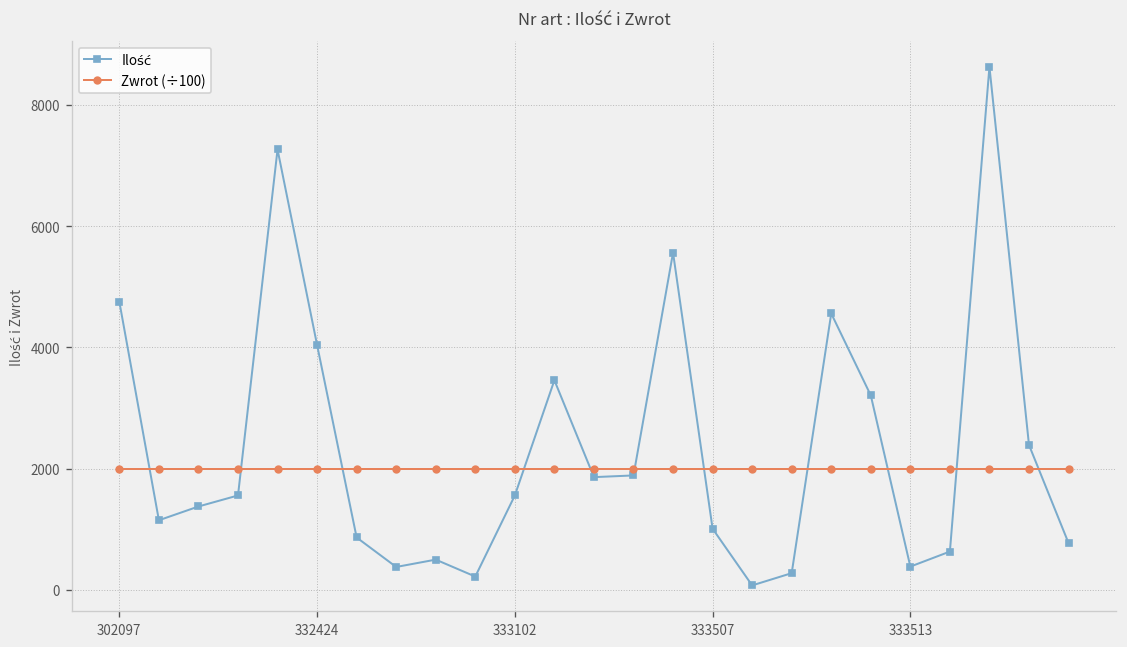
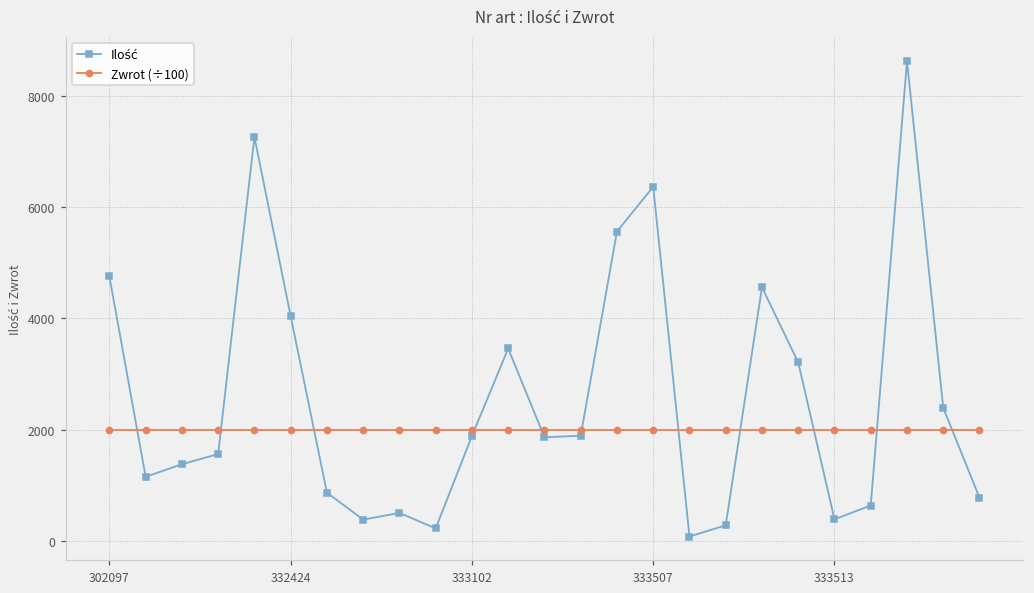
  {
    "Ilość": {
      "302097": 4800,
      "332424": 4000,
-     "333102": 1600,
-     "333507": 1000,
+     "333102": 1900,
+     "333507": 6400,
      "333513": 400
    },
    "Zwrot (÷100)": {
      "302097": 2000,
      "332424": 2000,
      "333102": 2000,
      "333507": 2000,
      "333513": 2000
    }
  }
